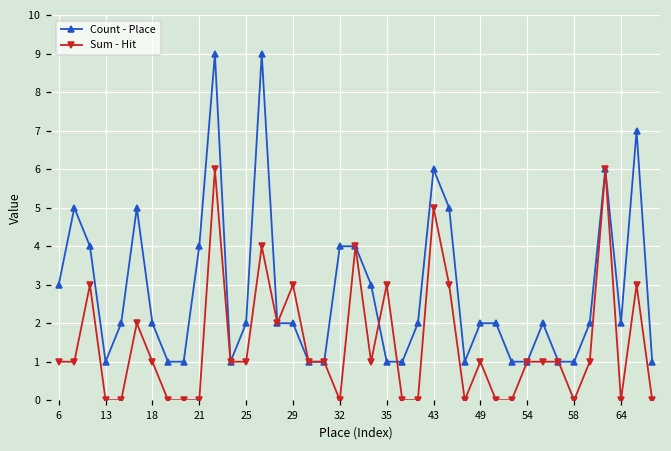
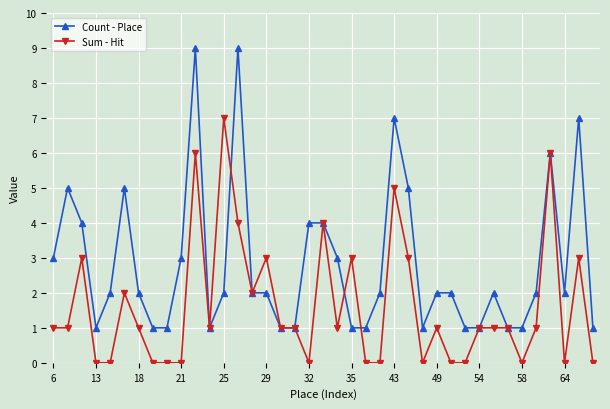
  {
    "Count - Place": {
      "6": 3,
      "13": 1,
      "18": 2,
-     "21": 4,
+     "21": 3,
      "25": 2,
      "29": 2,
      "32": 4,
      "35": 1,
-     "43": 6,
+     "43": 7,
      "49": 2,
      "58": 1,
      "64": 2
    },
    "Sum - Hit": {
      "6": 1,
      "13": 0,
      "18": 1,
      "21": 0,
-     "25": 1,
+     "25": 7,
      "29": 3,
      "32": 0,
      "35": 3,
      "43": 5,
      "49": 1,
      "58": 0,
      "64": 0
    }
  }
